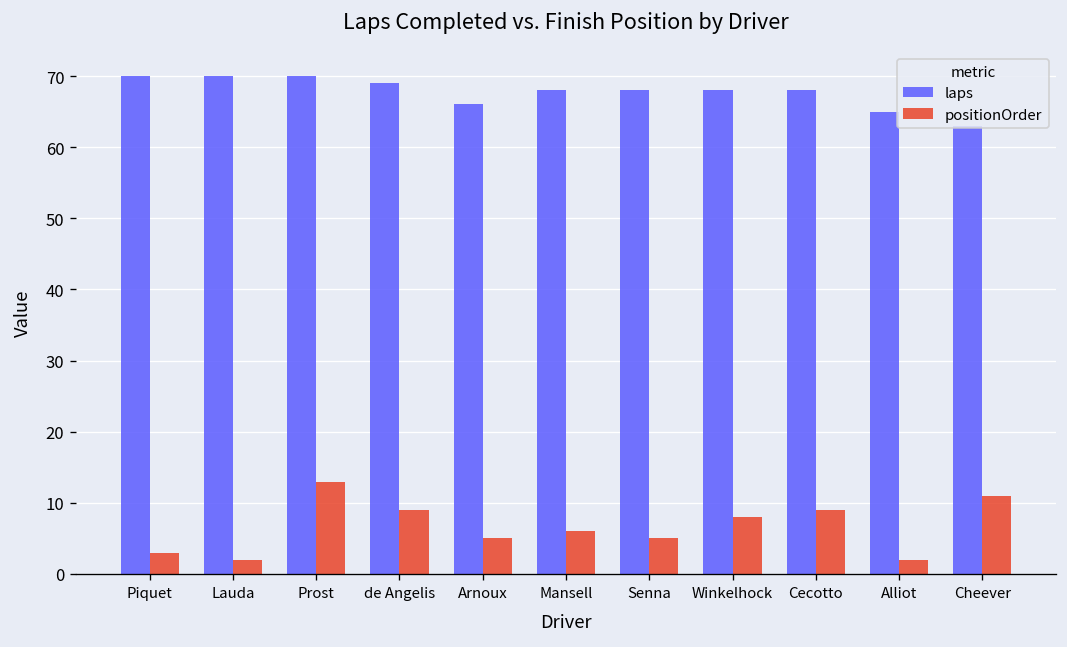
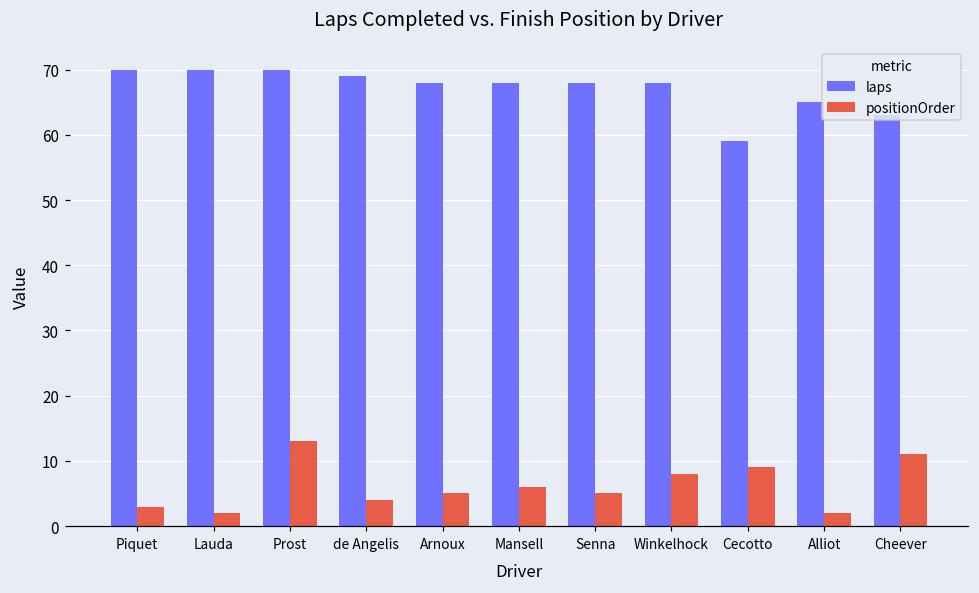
  {
    "laps": {
      "Piquet": 70,
      "Lauda": 70,
      "Prost": 70,
      "de Angelis": 69,
-     "Arnoux": 66,
+     "Arnoux": 68,
      "Mansell": 68,
      "Senna": 68,
      "Winkelhock": 68,
-     "Cecotto": 68,
+     "Cecotto": 59,
      "Alliot": 65
    },
    "positionOrder": {
      "Piquet": 3,
      "Lauda": 2,
      "Prost": 13,
-     "de Angelis": 9,
+     "de Angelis": 4,
      "Arnoux": 5,
      "Mansell": 6,
      "Senna": 5,
      "Winkelhock": 8,
      "Cecotto": 9,
      "Alliot": 2,
      "Cheever": 11
    }
  }
